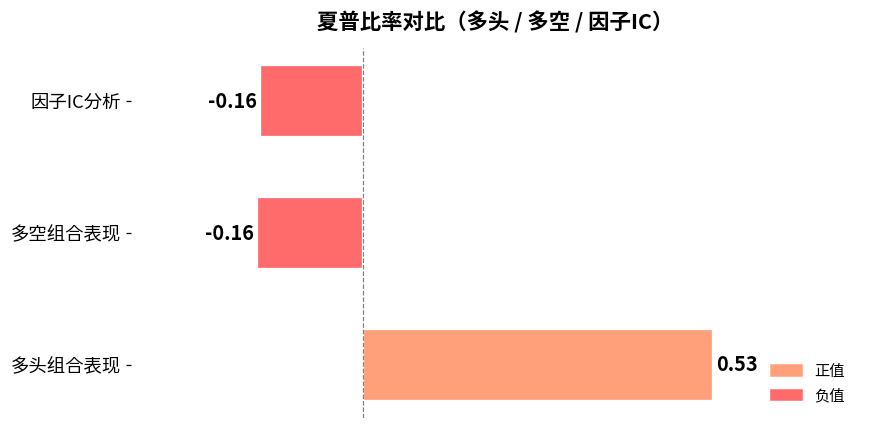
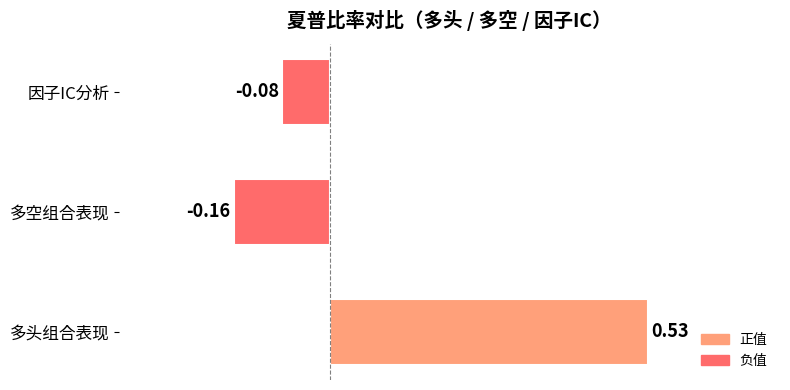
  {
-   "因子IC分析": -0.16,
+   "因子IC分析": -0.08,
    "多空组合表现": -0.16,
    "多头组合表现": 0.53
  }
